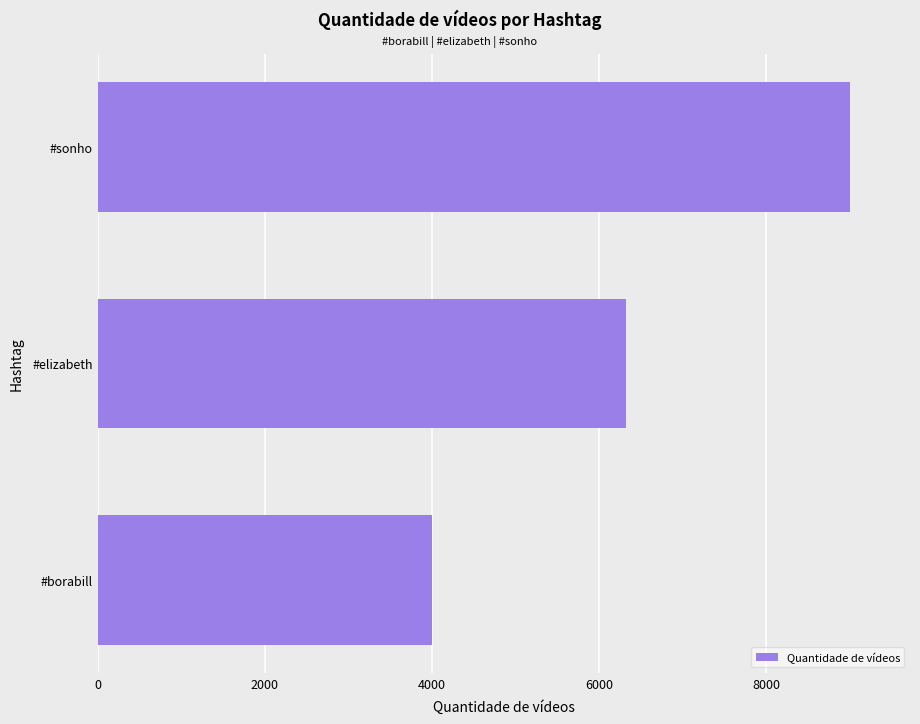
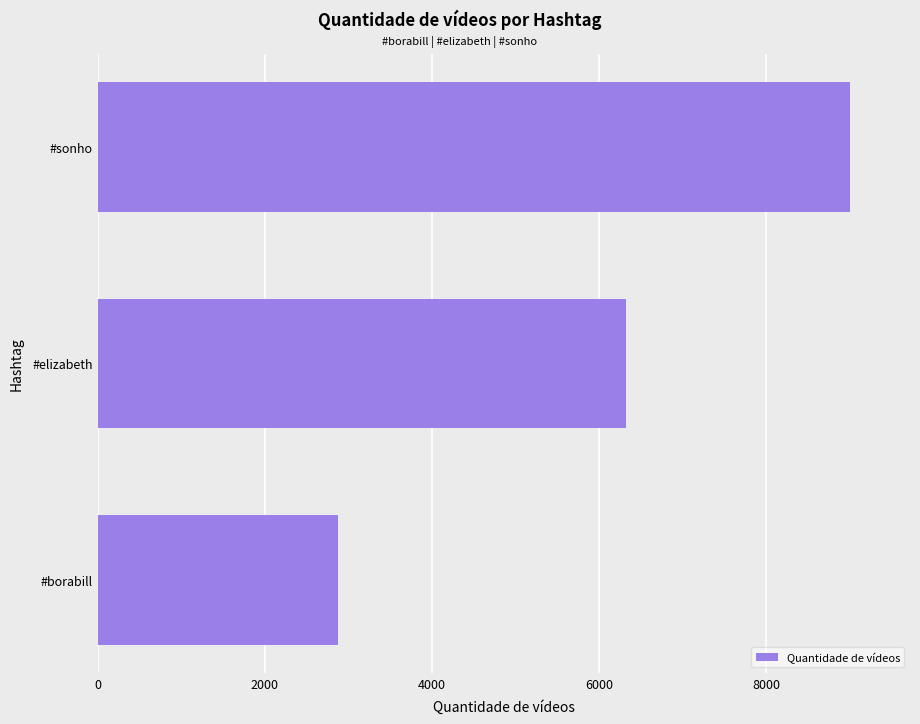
  {
    "#sonho": 9000,
    "#elizabeth": 6300,
-   "#borabill": 4000
+   "#borabill": 2900
  }
